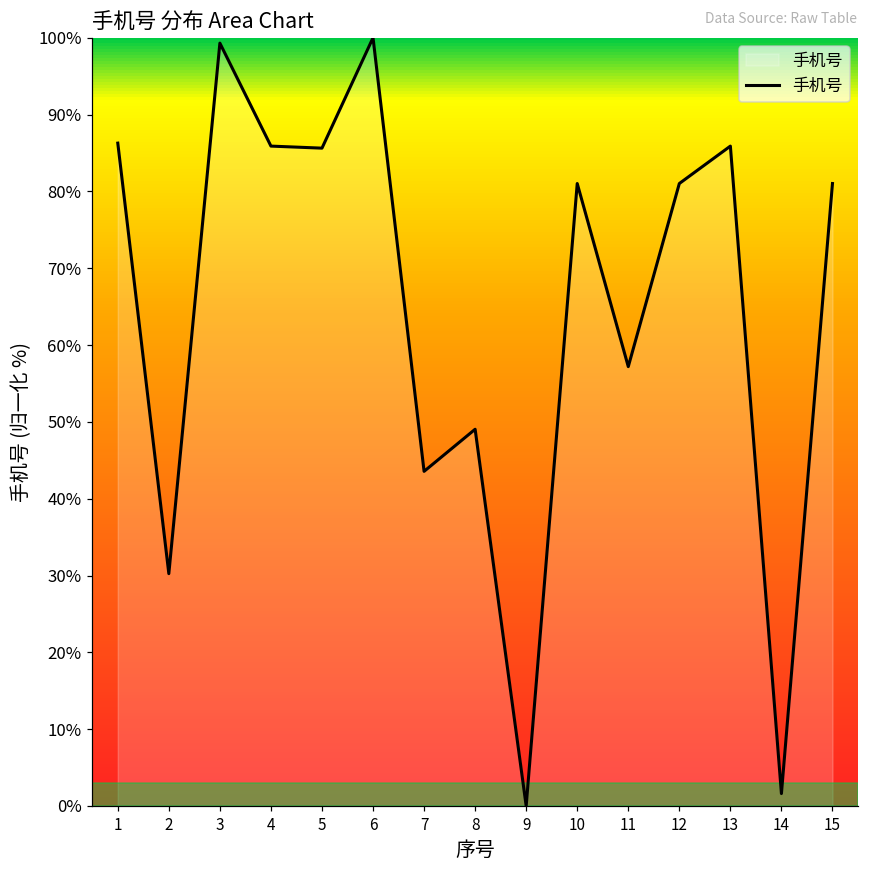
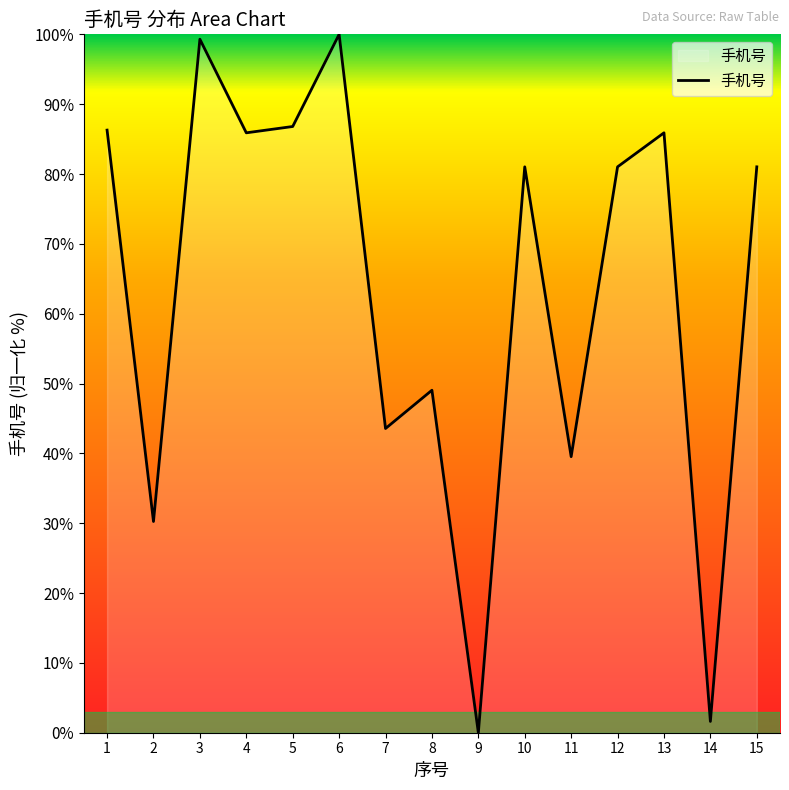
  {
    "1": "86%",
    "2": "30%",
    "3": "99%",
    "4": "86%",
-   "5": "86%",
+   "5": "87%",
    "6": "100%",
    "7": "44%",
    "8": "49%",
    "10": "81%",
-   "11": "57%",
+   "11": "40%",
    "12": "81%",
    "13": "86%",
    "15": "81%"
  }
